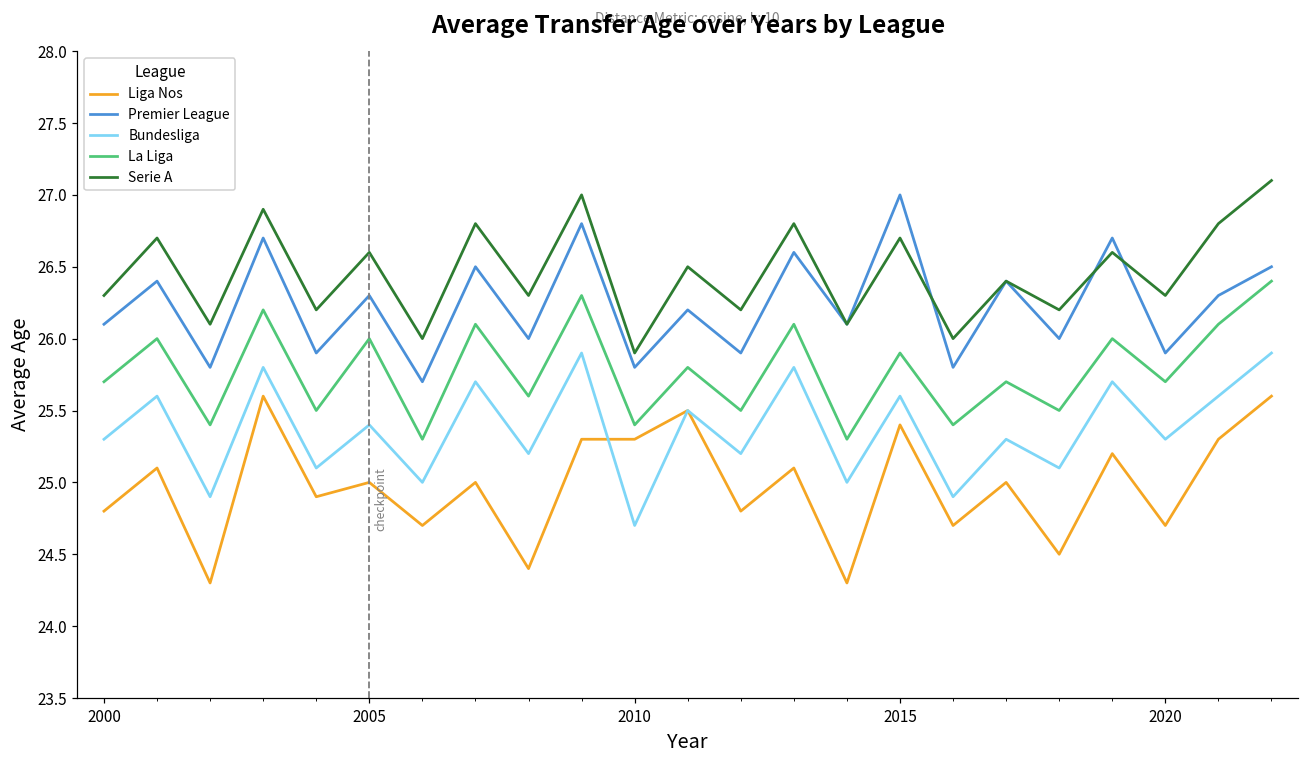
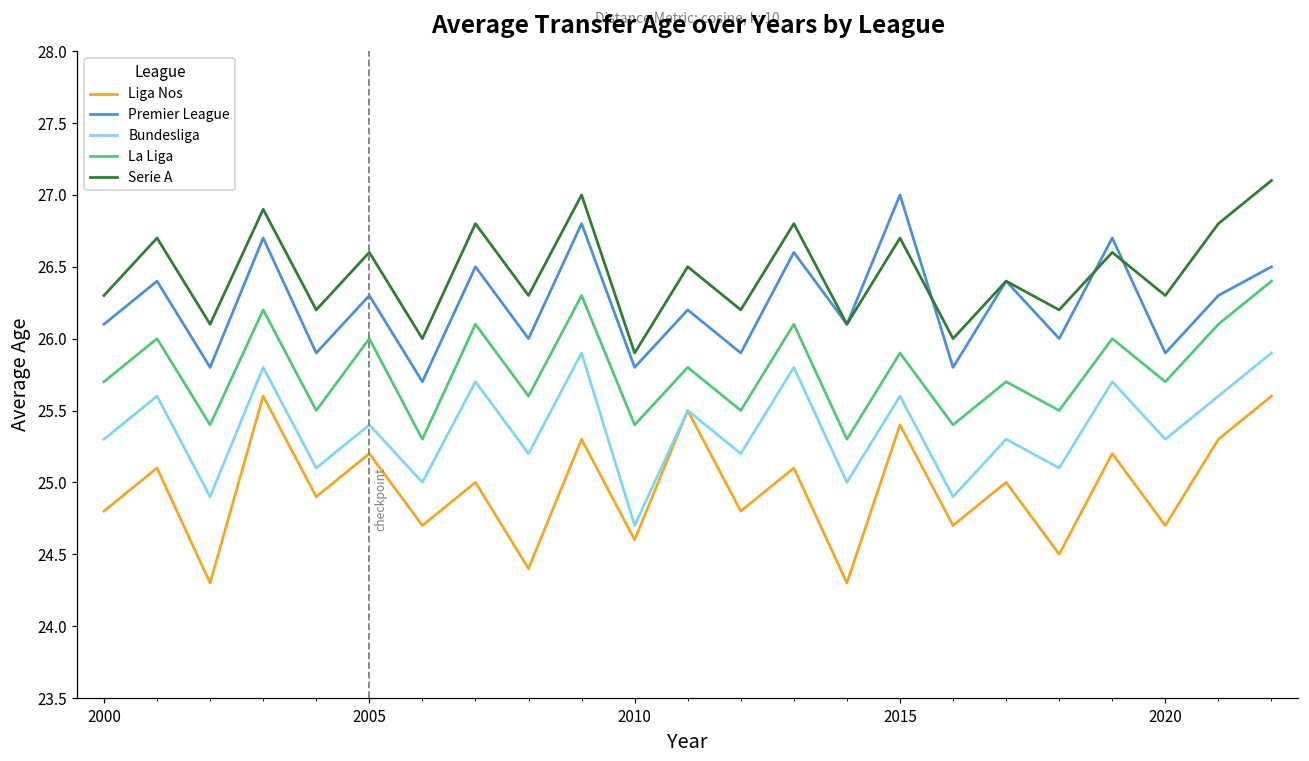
  {
    "Liga Nos": {
      "2000": 24.8,
-     "2005": 25.0,
-     "2010": 25.3,
+     "2005": 25.2,
+     "2010": 24.6,
      "2015": 25.4,
      "2020": 24.7
    },
    "Premier League": {
      "2000": 26.1,
      "2005": 26.3,
      "2010": 25.8,
      "2015": 27.0,
      "2020": 25.9
    },
    "Bundesliga": {
      "2000": 25.3,
      "2005": 25.4,
      "2010": 24.7,
      "2015": 25.6,
      "2020": 25.3
    },
    "La Liga": {
      "2000": 25.7,
      "2005": 26.0,
      "2010": 25.4,
      "2015": 25.9,
      "2020": 25.7
    },
    "Serie A": {
      "2000": 26.3,
      "2005": 26.6,
      "2010": 25.9,
      "2015": 26.7,
      "2020": 26.3
    }
  }
